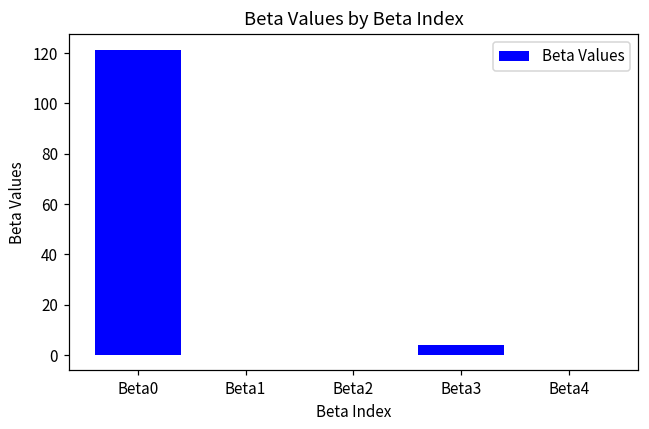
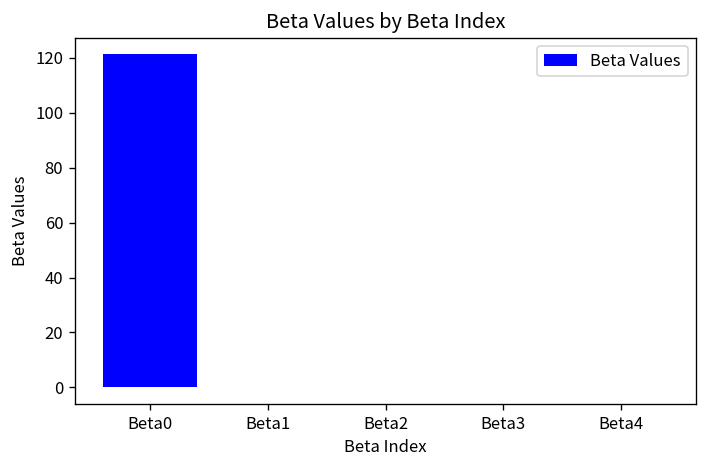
  {
    "Beta0": 121,
-   "Beta3": 4
+   "Beta3": 0
  }
